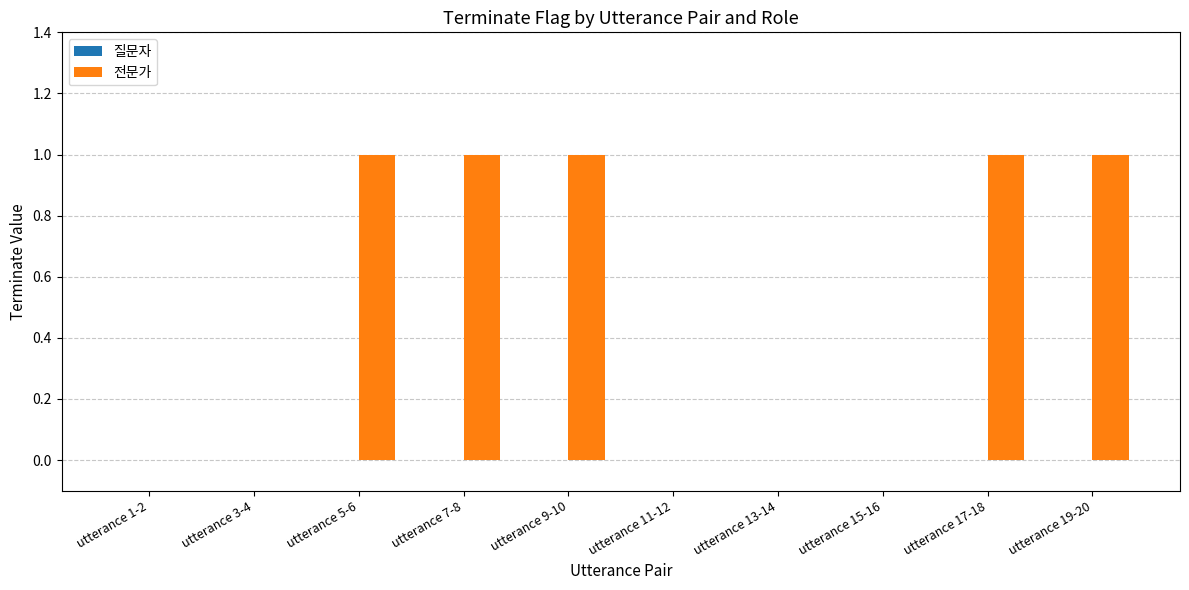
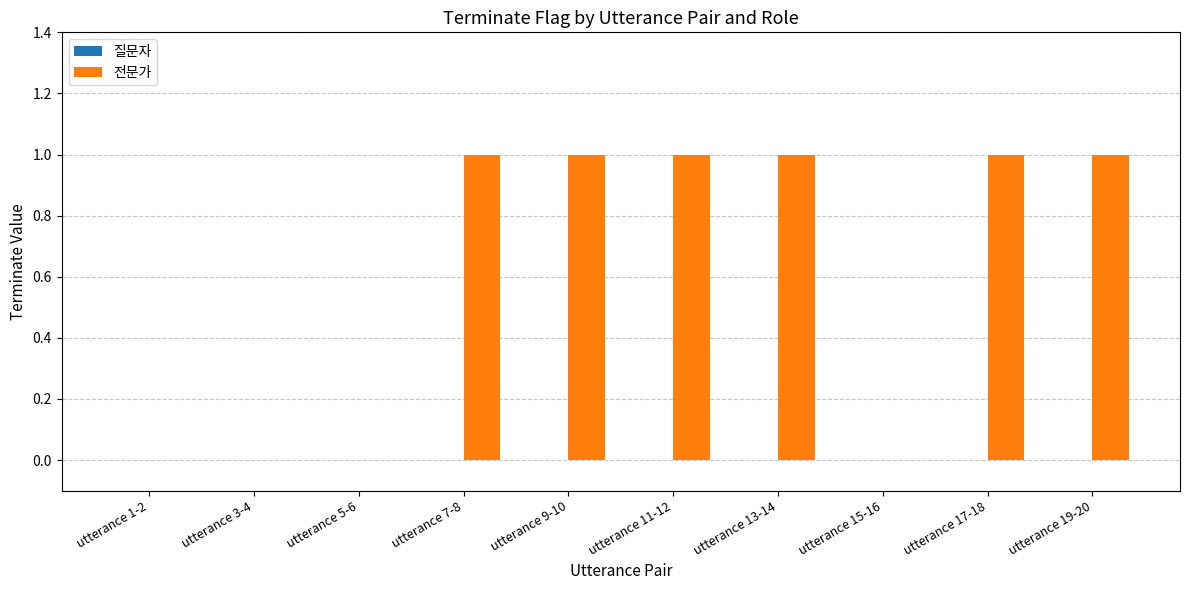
  {
    "질문자": {
      "utterance 1-2": 0,
      "utterance 3-4": 0,
      "utterance 5-6": 0,
      "utterance 7-8": 0,
      "utterance 9-10": 0,
      "utterance 11-12": 0,
      "utterance 13-14": 0,
      "utterance 15-16": 0,
      "utterance 17-18": 0,
      "utterance 19-20": 0
    },
    "전문가": {
      "utterance 1-2": 0,
      "utterance 3-4": 0,
-     "utterance 5-6": 1,
+     "utterance 5-6": 0,
      "utterance 7-8": 1,
      "utterance 9-10": 1,
-     "utterance 11-12": 0,
-     "utterance 13-14": 0,
+     "utterance 11-12": 1,
+     "utterance 13-14": 1,
      "utterance 15-16": 0,
      "utterance 17-18": 1,
      "utterance 19-20": 1
    }
  }
